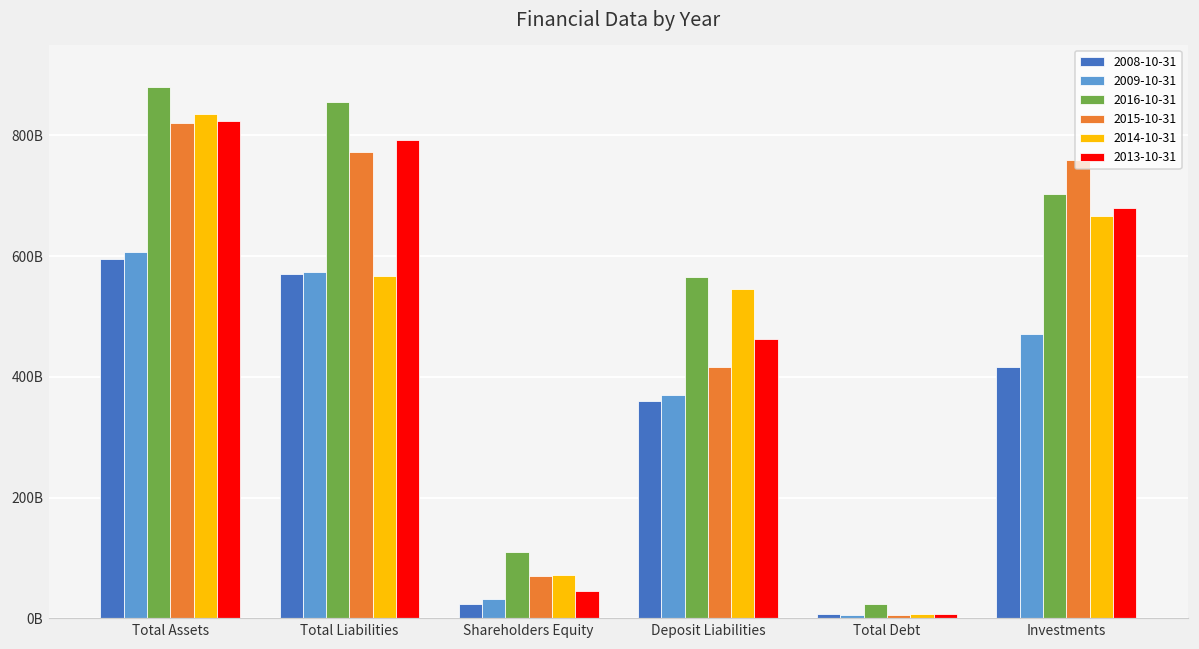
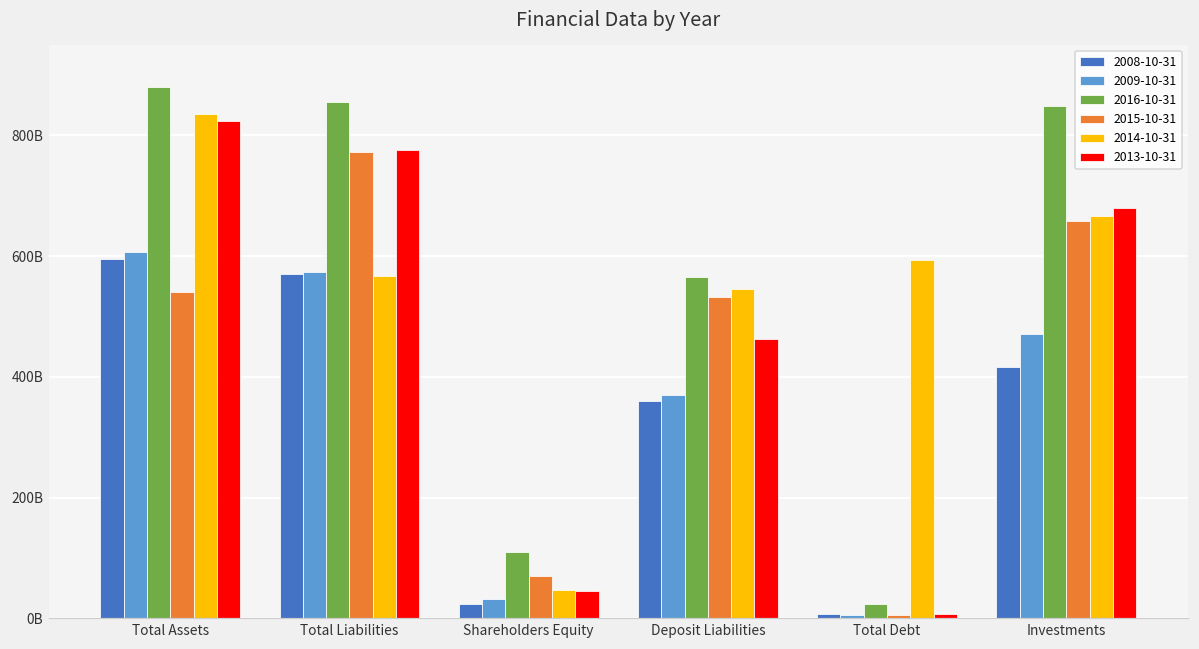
  {
    "2016-10-31": {
      "Total Assets": 880000000000,
      "Total Liabilities": 860000000000,
      "Shareholders Equity": 110000000000,
      "Deposit Liabilities": 560000000000,
      "Total Debt": 20000000000,
-     "Investments": 700000000000
+     "Investments": 850000000000
    },
    "2015-10-31": {
-     "Total Assets": 820000000000,
+     "Total Assets": 540000000000,
      "Total Liabilities": 770000000000,
      "Shareholders Equity": 70000000000,
-     "Deposit Liabilities": 420000000000,
+     "Deposit Liabilities": 530000000000,
      "Total Debt": 10000000000,
-     "Investments": 760000000000
+     "Investments": 660000000000
    },
    "2014-10-31": {
      "Total Assets": 840000000000,
      "Total Liabilities": 570000000000,
-     "Shareholders Equity": 70000000000,
+     "Shareholders Equity": 50000000000,
      "Deposit Liabilities": 550000000000,
-     "Total Debt": 10000000000,
+     "Total Debt": 590000000000,
      "Investments": 670000000000
    },
    "2013-10-31": {
      "Total Assets": 820000000000,
-     "Total Liabilities": 790000000000,
+     "Total Liabilities": 780000000000,
      "Shareholders Equity": 50000000000,
      "Deposit Liabilities": 460000000000,
      "Total Debt": 10000000000,
      "Investments": 680000000000
    }
  }
